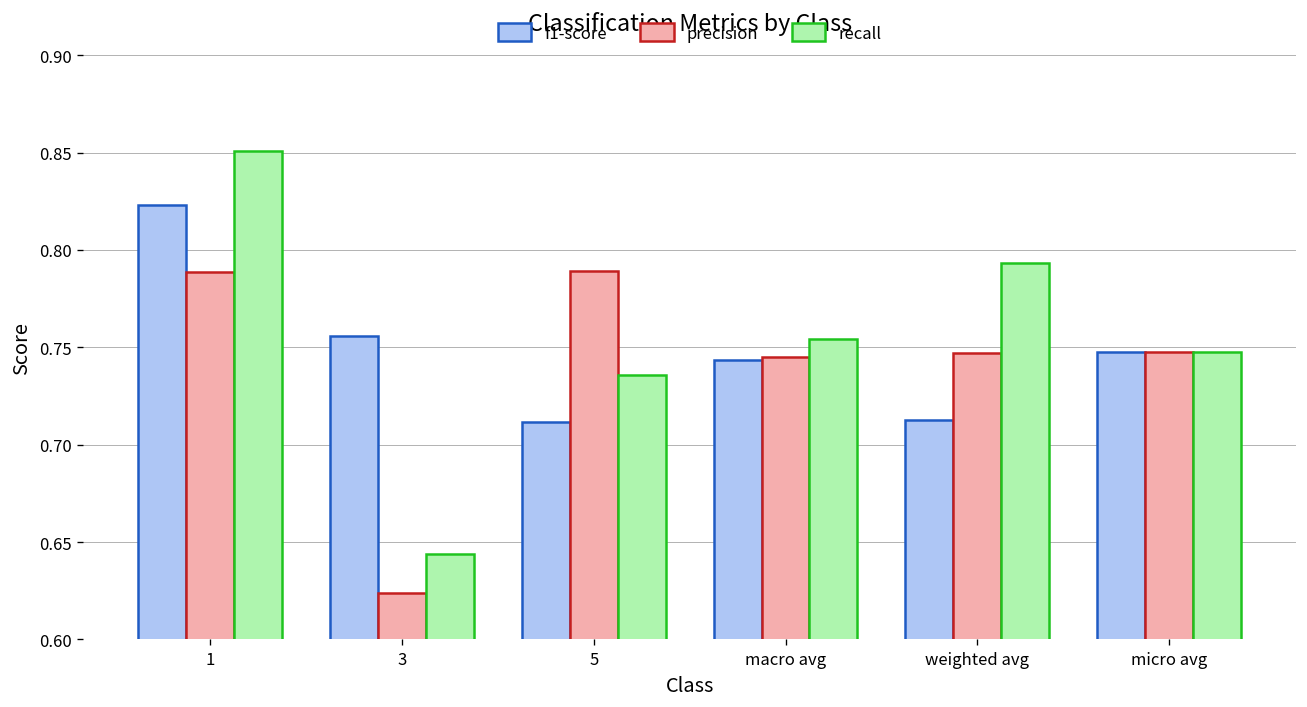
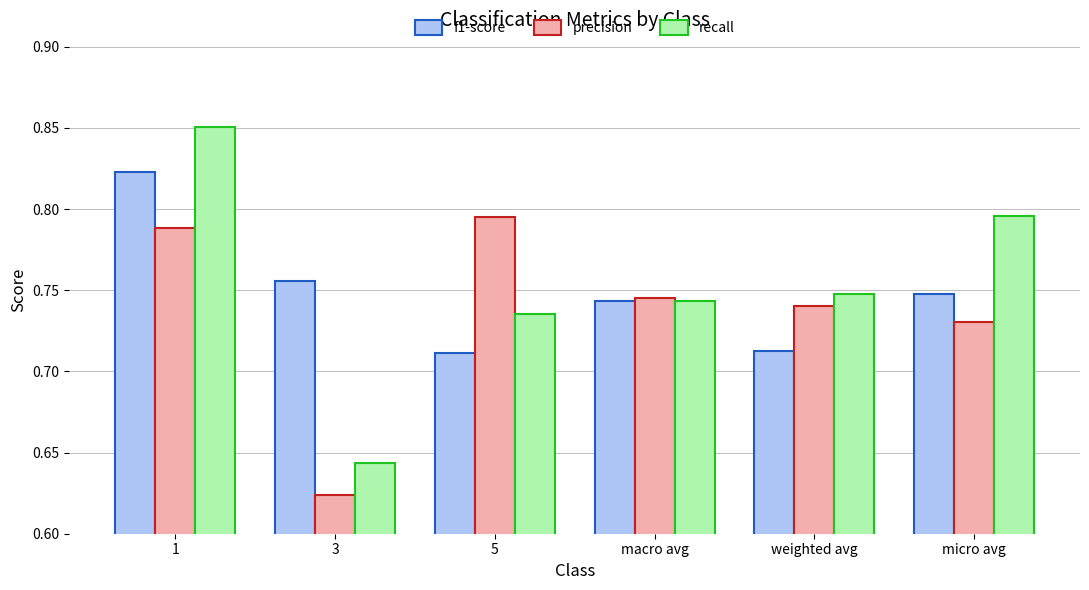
  {
    "f1-score": {
      "1": 0.823,
      "3": 0.756,
      "5": 0.712,
      "macro avg": 0.743,
      "weighted avg": 0.713,
      "micro avg": 0.748
    },
    "precision": {
      "1": 0.789,
      "3": 0.624,
-     "5": 0.789,
+     "5": 0.795,
      "macro avg": 0.745,
-     "weighted avg": 0.747,
-     "micro avg": 0.748
+     "weighted avg": 0.740,
+     "micro avg": 0.730
    },
    "recall": {
      "1": 0.851,
      "3": 0.644,
      "5": 0.736,
-     "macro avg": 0.754,
-     "weighted avg": 0.793,
-     "micro avg": 0.748
+     "macro avg": 0.743,
+     "weighted avg": 0.748,
+     "micro avg": 0.796
    }
  }
